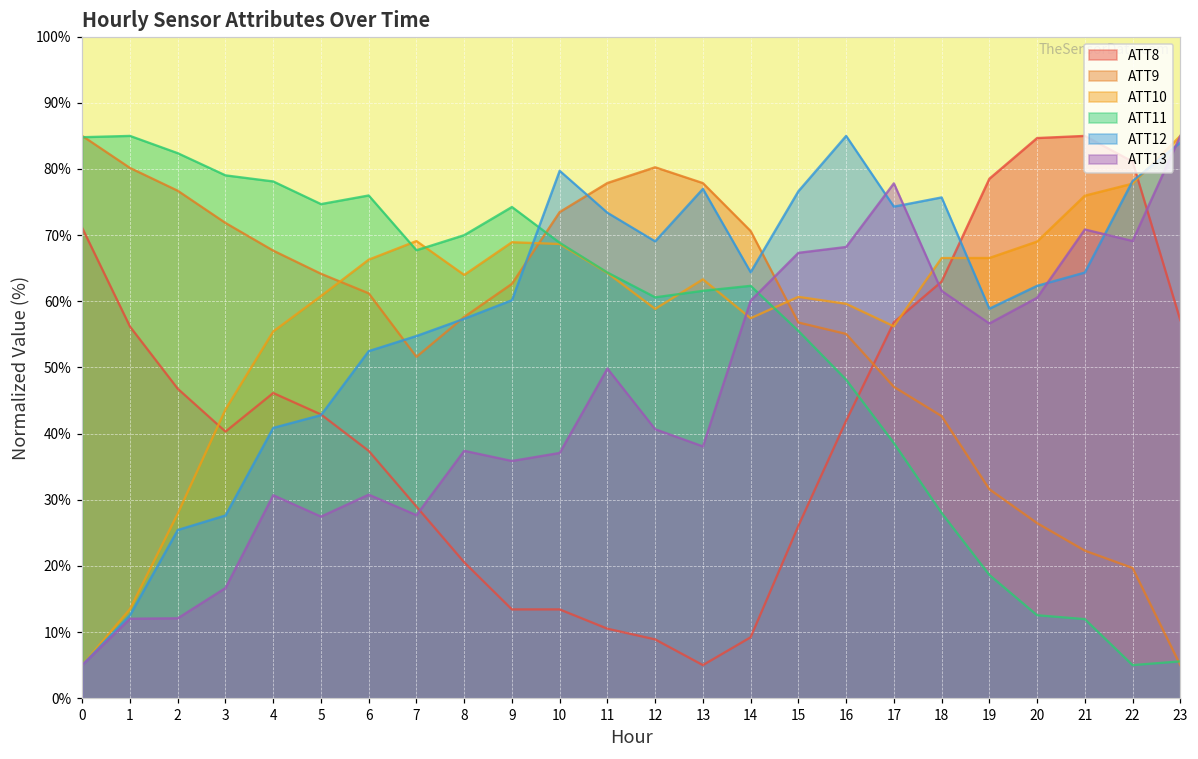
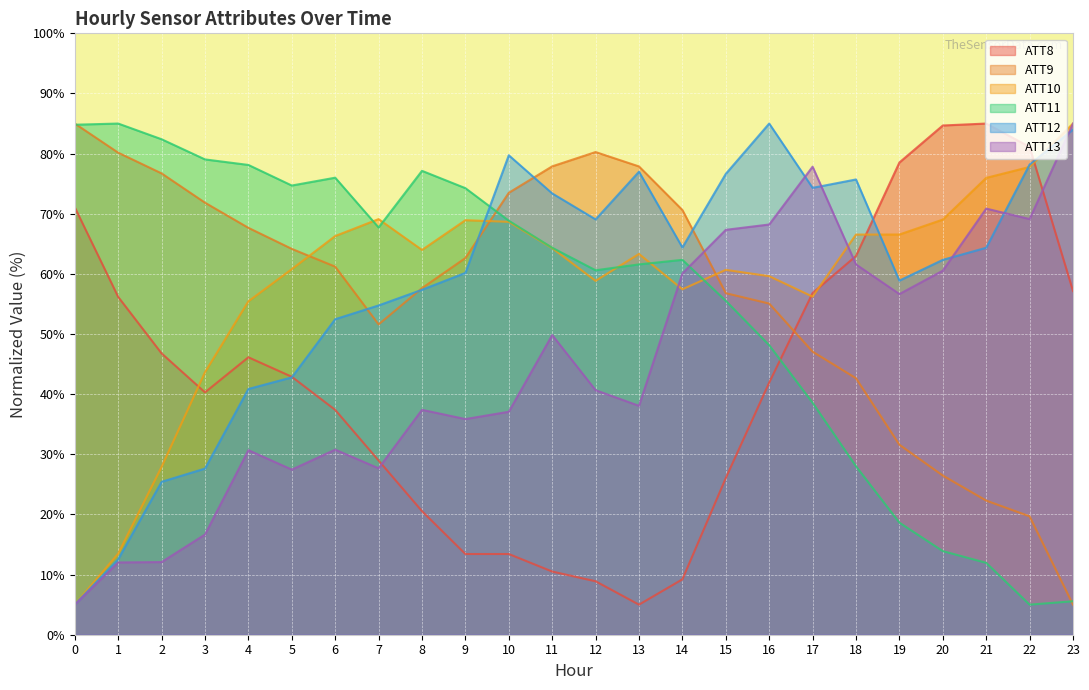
  {
    "ATT11": {
      "1": "85%",
      "2": "82%",
      "3": "79%",
      "4": "78%",
      "5": "75%",
      "6": "76%",
      "7": "68%",
-     "8": "70%",
+     "8": "77%",
      "9": "74%",
      "12": "61%",
      "13": "62%",
      "14": "62%",
      "15": "56%",
      "16": "48%",
      "17": "39%",
      "18": "28%",
      "19": "19%",
-     "20": "13%",
+     "20": "14%",
      "21": "12%",
      "22": "5%",
      "23": "6%"
    },
    "ATT12": {
      "1": "13%",
      "2": "25%",
      "3": "28%",
      "4": "41%",
      "6": "52%",
      "7": "55%",
      "9": "60%",
      "10": "80%",
      "11": "73%",
      "12": "69%",
      "13": "77%",
      "14": "64%",
      "15": "77%",
      "16": "85%",
      "17": "74%",
      "18": "76%",
      "19": "59%",
      "20": "62%",
      "21": "64%",
      "23": "84%"
    },
    "ATT13": {
      "1": "12%",
      "2": "12%",
      "3": "17%",
      "4": "31%",
      "5": "27%",
      "6": "31%",
      "7": "28%",
      "8": "37%",
      "9": "36%",
      "10": "37%",
      "11": "50%",
      "12": "41%",
      "13": "38%",
      "14": "60%",
      "15": "67%",
      "16": "68%",
      "17": "78%",
      "18": "62%",
      "19": "57%",
      "20": "61%",
      "21": "71%",
      "22": "69%"
    }
  }
